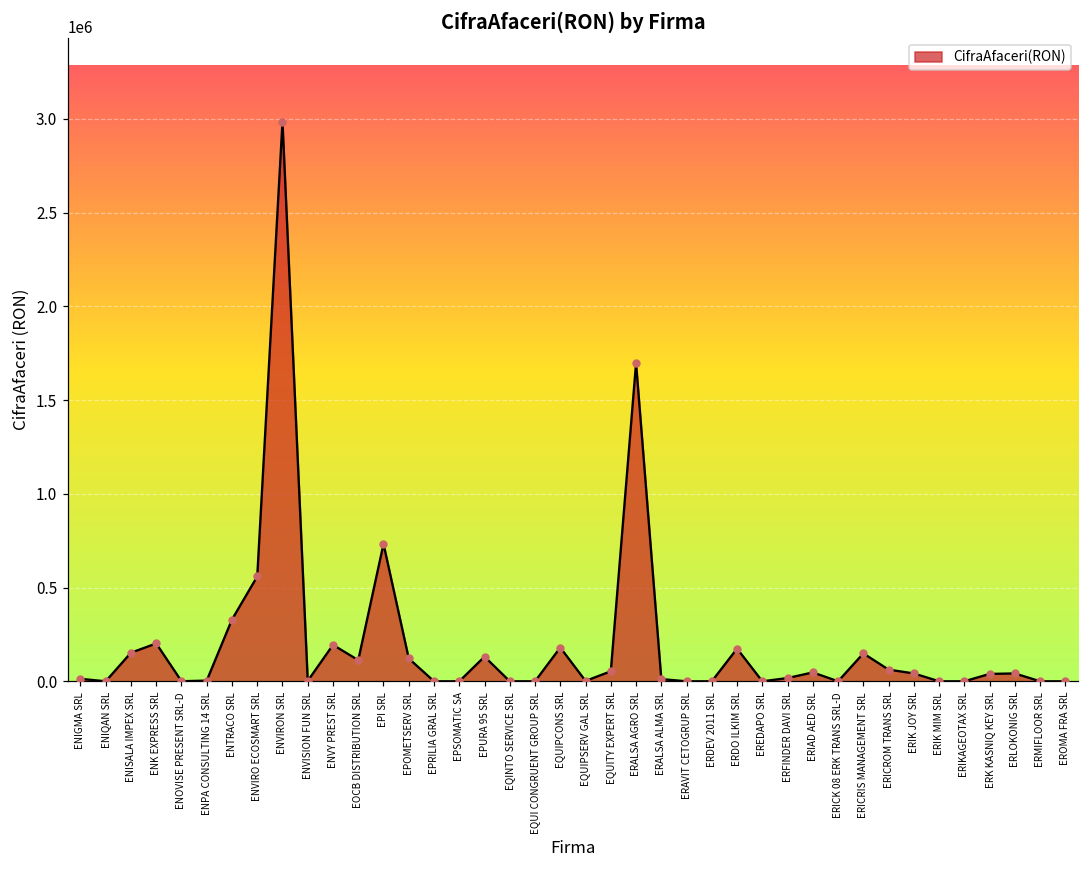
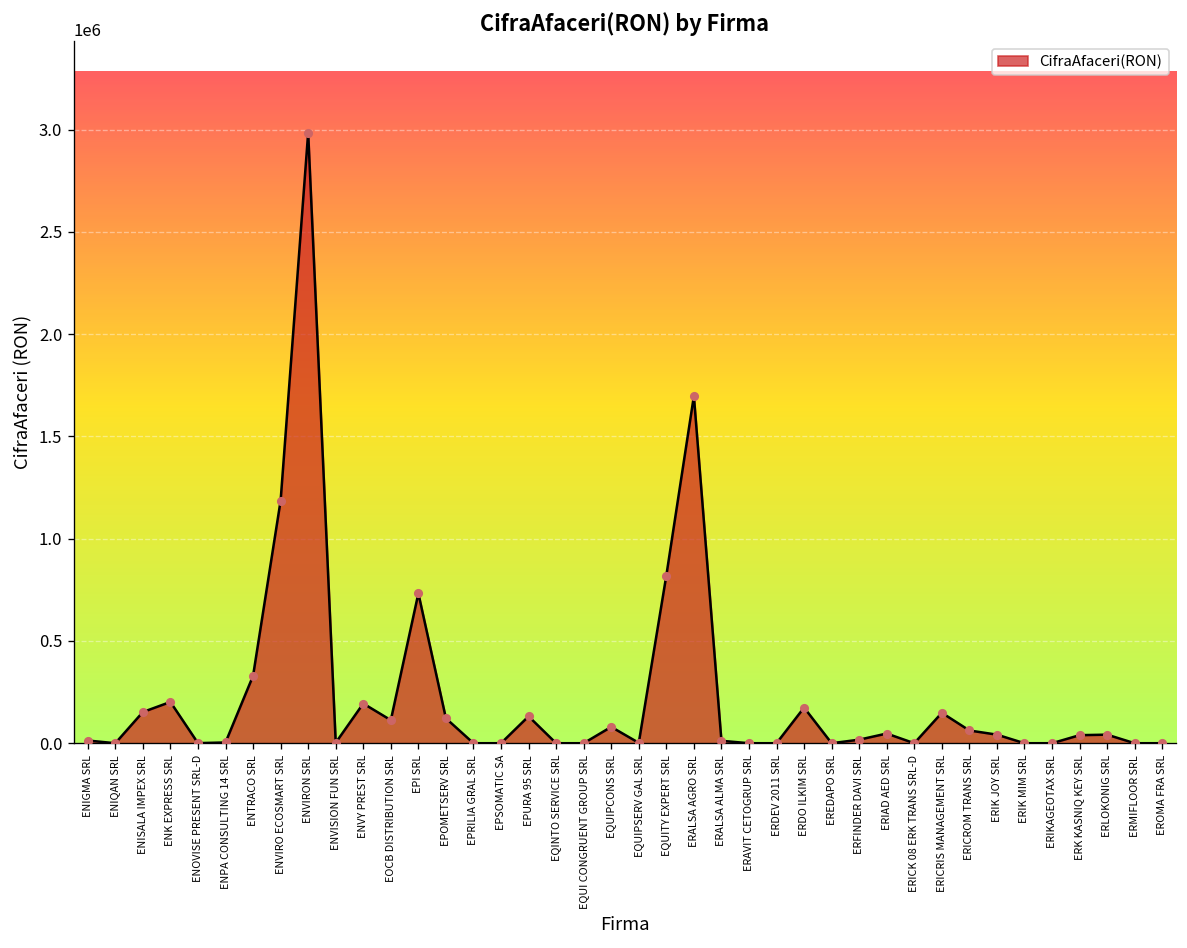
  {
    "ENIGMA SRL": 10000,
    "ENIQAN SRL": 0,
    "ENISALA IMPEX SRL": 150000,
    "ENK EXPRESS SRL": 200000,
    "ENOVISE PRESENT SRL-D": 0,
    "ENPA CONSULTING 14 SRL": 0,
    "ENTRACO SRL": 330000,
-   "ENVIRO ECOSMART SRL": 560000,
+   "ENVIRO ECOSMART SRL": 1190000,
    "ENVIRON SRL": 2980000,
    "ENVISION FUN SRL": 0,
    "ENVY PREST SRL": 190000,
    "EOCB DISTRIBUTION SRL": 110000,
    "EPI SRL": 730000,
    "EPOMETSERV SRL": 120000,
    "EPRILIA GRAL SRL": 0,
    "EPSOMATIC SA": 0,
    "EPURA 95 SRL": 130000,
    "EQINTO SERVICE SRL": 0,
    "EQUI CONGRUENT GROUP SRL": 0,
-   "EQUIPCONS SRL": 180000,
+   "EQUIPCONS SRL": 80000,
    "EQUIPSERV GAL SRL": 0,
-   "EQUITY EXPERT SRL": 50000,
+   "EQUITY EXPERT SRL": 820000,
    "ERALSA AGRO SRL": 1700000,
    "ERALSA ALMA SRL": 10000,
    "ERAVIT CETOGRUP SRL": 0,
    "ERDEV 2011 SRL": 0,
    "ERDO ILKIM SRL": 170000,
    "EREDAPO SRL": 0,
    "ERFINDER DAVI SRL": 20000,
    "ERIAD AED SRL": 50000,
    "ERICK 08 ERK TRANS SRL-D": 0,
    "ERICRIS MANAGEMENT SRL": 150000,
    "ERICROM TRANS SRL": 60000,
    "ERIK JOY SRL": 40000,
    "ERIK MIM SRL": 0,
    "ERIKAGEOTAX SRL": 0,
    "ERK KASNIQ KEY SRL": 40000,
    "ERLOKONIG SRL": 40000,
    "ERMIFLOOR SRL": 0,
    "EROMA FRA SRL": 0
  }
